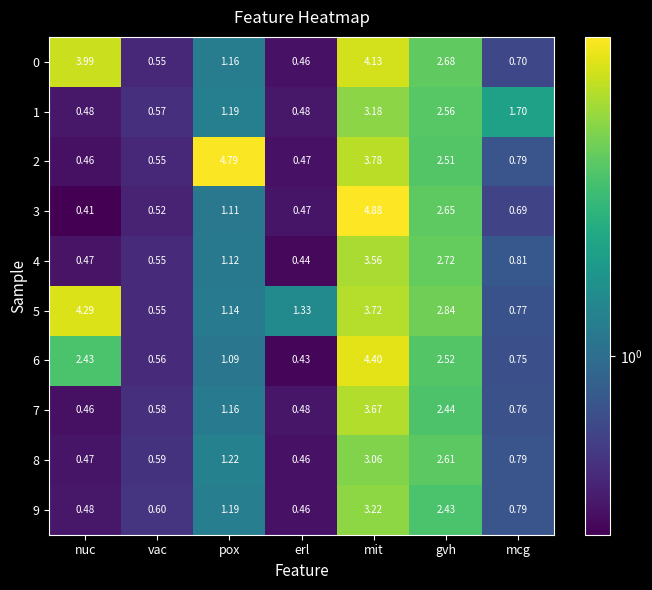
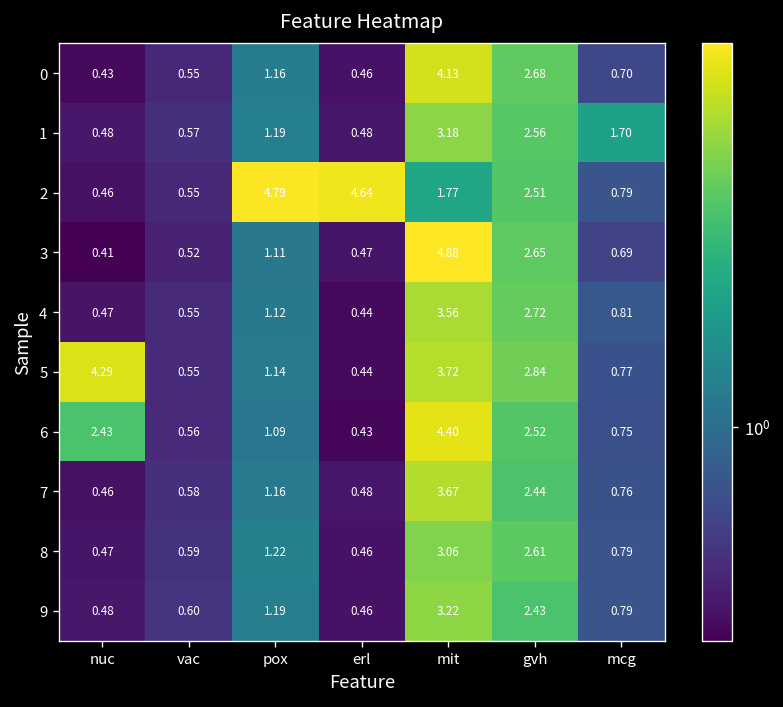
  {
    "0": {
-     "nuc": 3.99,
+     "nuc": 0.43,
      "vac": 0.55,
      "pox": 1.16,
      "erl": 0.46,
      "mit": 4.13,
      "gvh": 2.68,
      "mcg": 0.70
    },
    "1": {
      "nuc": 0.48,
      "vac": 0.57,
      "pox": 1.19,
      "erl": 0.48,
      "mit": 3.18,
      "gvh": 2.56,
      "mcg": 1.70
    },
    "2": {
      "nuc": 0.46,
      "vac": 0.55,
      "pox": 4.79,
-     "erl": 0.47,
-     "mit": 3.78,
+     "erl": 4.64,
+     "mit": 1.77,
      "gvh": 2.51,
      "mcg": 0.79
    },
    "3": {
      "nuc": 0.41,
      "vac": 0.52,
      "pox": 1.11,
      "erl": 0.47,
      "mit": 4.88,
      "gvh": 2.65,
      "mcg": 0.69
    },
    "4": {
      "nuc": 0.47,
      "vac": 0.55,
      "pox": 1.12,
      "erl": 0.44,
      "mit": 3.56,
      "gvh": 2.72,
      "mcg": 0.81
    },
    "5": {
      "nuc": 4.29,
      "vac": 0.55,
      "pox": 1.14,
-     "erl": 1.33,
+     "erl": 0.44,
      "mit": 3.72,
      "gvh": 2.84,
      "mcg": 0.77
    },
    "6": {
      "nuc": 2.43,
      "vac": 0.56,
      "pox": 1.09,
      "erl": 0.43,
      "mit": 4.40,
      "gvh": 2.52,
      "mcg": 0.75
    },
    "7": {
      "nuc": 0.46,
      "vac": 0.58,
      "pox": 1.16,
      "erl": 0.48,
      "mit": 3.67,
      "gvh": 2.44,
      "mcg": 0.76
    },
    "8": {
      "nuc": 0.47,
      "vac": 0.59,
      "pox": 1.22,
      "erl": 0.46,
      "mit": 3.06,
      "gvh": 2.61,
      "mcg": 0.79
    },
    "9": {
      "nuc": 0.48,
      "vac": 0.60,
      "pox": 1.19,
      "erl": 0.46,
      "mit": 3.22,
      "gvh": 2.43,
      "mcg": 0.79
    }
  }
